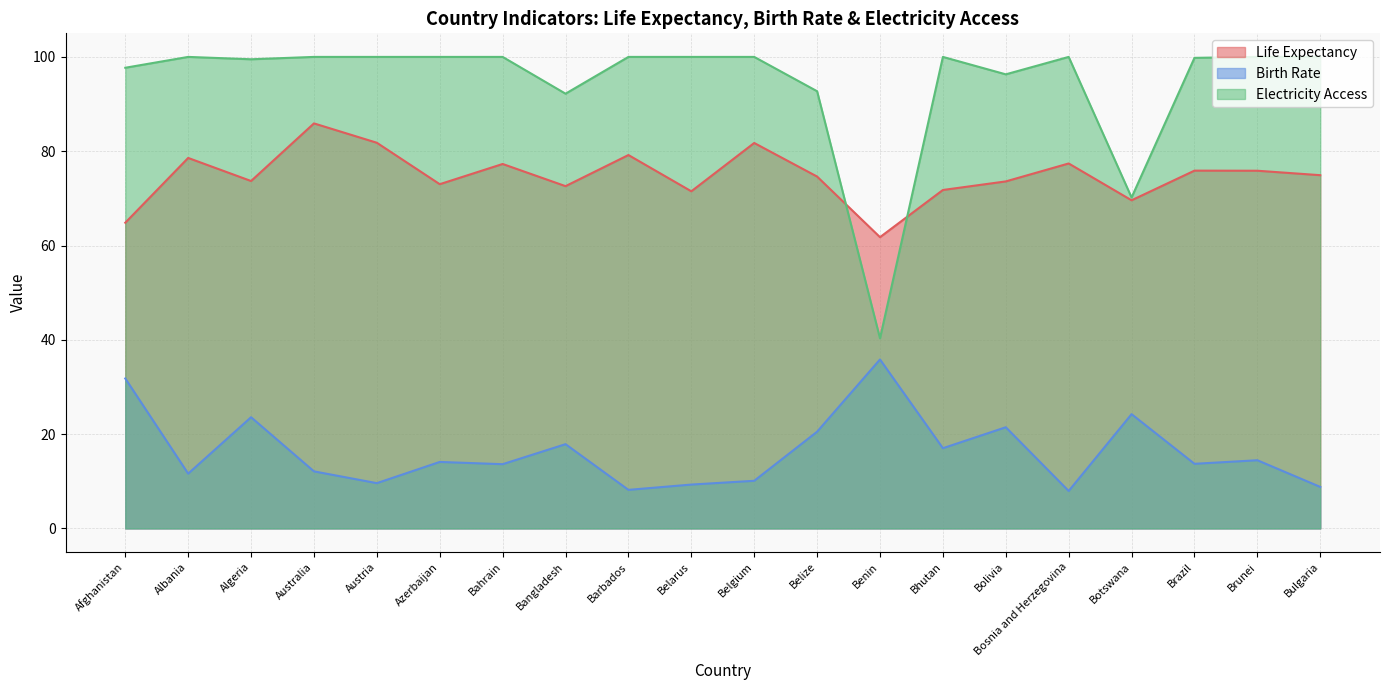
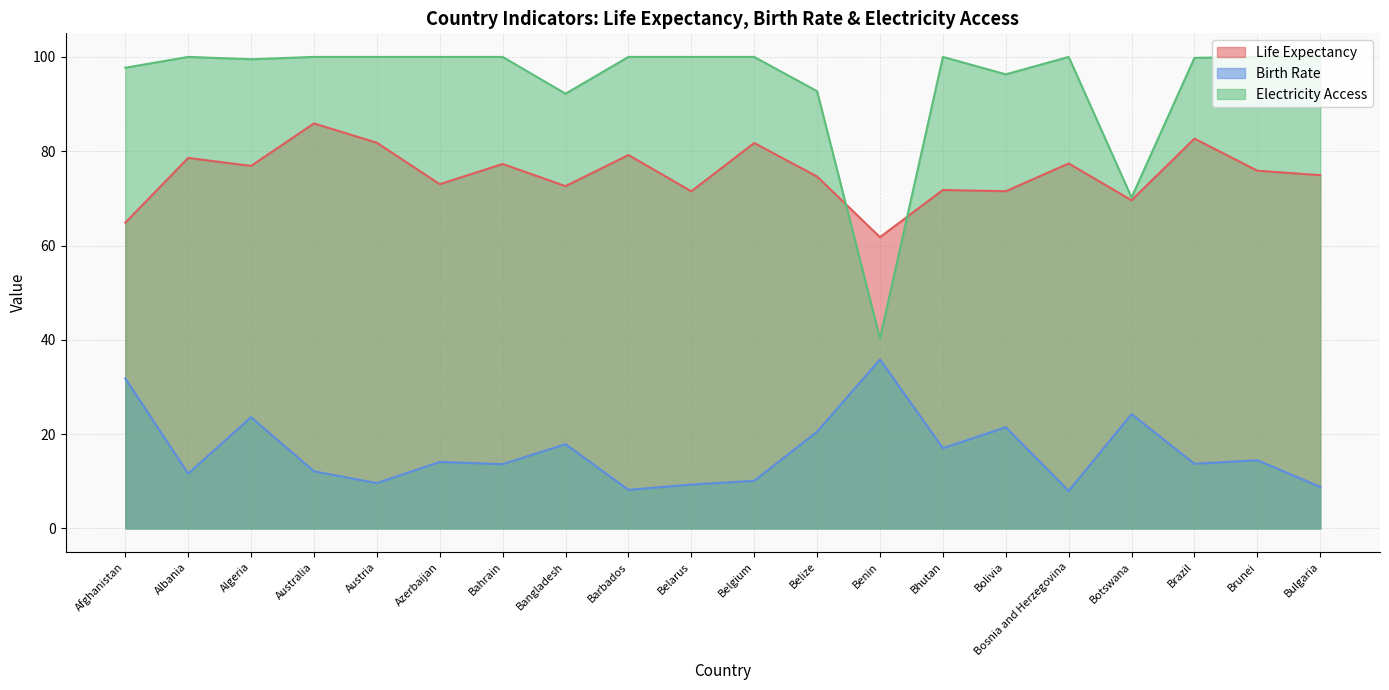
  {
    "Life Expectancy": {
      "Afghanistan": 65,
      "Albania": 79,
-     "Algeria": 74,
+     "Algeria": 77,
      "Australia": 86,
      "Austria": 82,
      "Azerbaijan": 73,
      "Bahrain": 77,
      "Bangladesh": 73,
      "Barbados": 79,
      "Belarus": 71,
      "Belgium": 82,
      "Belize": 75,
      "Benin": 62,
      "Bhutan": 72,
-     "Bolivia": 74,
+     "Bolivia": 72,
      "Bosnia and Herzegovina": 77,
      "Botswana": 70,
-     "Brazil": 76,
+     "Brazil": 83,
      "Brunei": 76,
      "Bulgaria": 75
    },
    "Birth Rate": {
      "Afghanistan": 32,
      "Albania": 12,
      "Algeria": 24,
      "Australia": 12,
      "Austria": 10,
      "Azerbaijan": 14,
      "Bahrain": 14,
      "Bangladesh": 18,
      "Barbados": 8,
      "Belarus": 9,
      "Belgium": 10,
      "Belize": 21,
      "Benin": 36,
      "Bhutan": 17,
      "Bolivia": 21,
      "Bosnia and Herzegovina": 8,
      "Botswana": 24,
      "Brazil": 14,
      "Brunei": 14,
      "Bulgaria": 9
    },
    "Electricity Access": {
      "Afghanistan": 98,
      "Albania": 100,
      "Algeria": 100,
      "Australia": 100,
      "Austria": 100,
      "Azerbaijan": 100,
      "Bahrain": 100,
      "Bangladesh": 92,
      "Barbados": 100,
      "Belarus": 100,
      "Belgium": 100,
      "Belize": 93,
      "Benin": 40,
      "Bhutan": 100,
      "Bolivia": 96,
      "Bosnia and Herzegovina": 100,
      "Botswana": 70,
      "Brazil": 100
    }
  }
